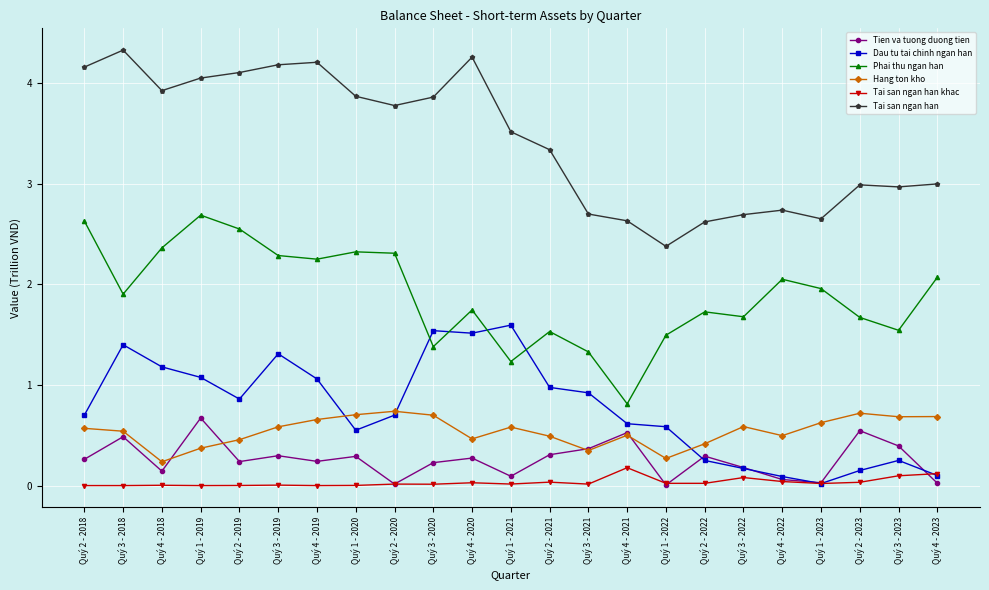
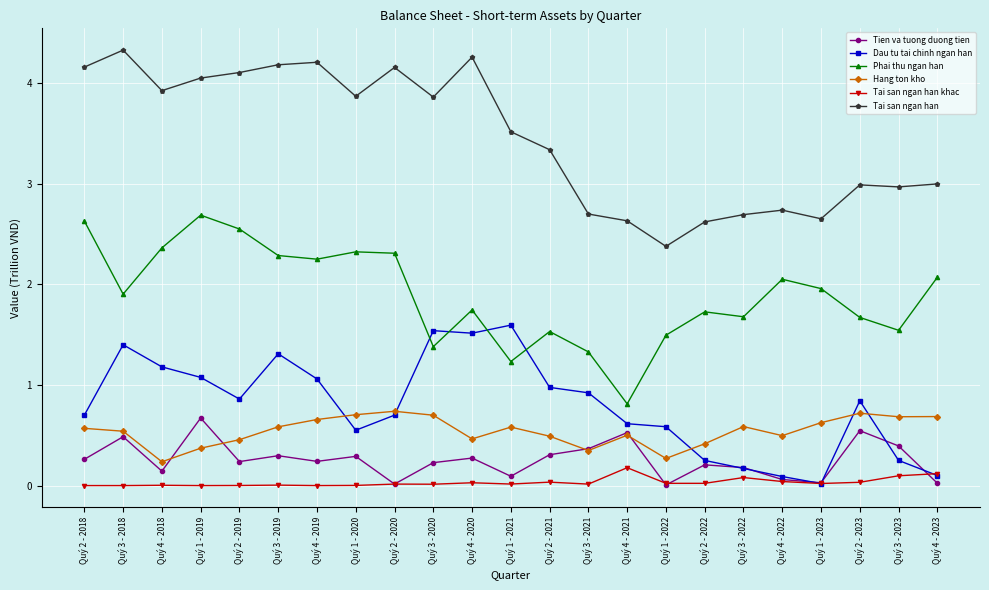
  {
    "Tien va tuong duong tien": {
      "Quý 2 - 2018": 0.26,
      "Quý 3 - 2018": 0.49,
      "Quý 4 - 2018": 0.14,
      "Quý 1 - 2019": 0.67,
      "Quý 2 - 2019": 0.24,
      "Quý 3 - 2019": 0.30,
      "Quý 4 - 2019": 0.24,
      "Quý 1 - 2020": 0.29,
      "Quý 3 - 2020": 0.23,
      "Quý 4 - 2020": 0.27,
      "Quý 1 - 2021": 0.09,
      "Quý 2 - 2021": 0.31,
      "Quý 4 - 2021": 0.53,
-     "Quý 2 - 2022": 0.29,
+     "Quý 2 - 2022": 0.21,
      "Quý 2 - 2023": 0.55,
      "Quý 3 - 2023": 0.39,
      "Quý 4 - 2023": 0.02
    },
    "Dau tu tai chinh ngan han": {
      "Quý 2 - 2018": 0.70,
      "Quý 3 - 2018": 1.40,
      "Quý 4 - 2018": 1.18,
      "Quý 1 - 2019": 1.08,
      "Quý 2 - 2019": 0.86,
      "Quý 3 - 2019": 1.31,
      "Quý 4 - 2019": 1.06,
      "Quý 1 - 2020": 0.55,
      "Quý 2 - 2020": 0.70,
      "Quý 3 - 2020": 1.54,
      "Quý 4 - 2020": 1.52,
      "Quý 1 - 2021": 1.60,
      "Quý 2 - 2021": 0.98,
      "Quý 3 - 2021": 0.92,
      "Quý 4 - 2021": 0.62,
      "Quý 1 - 2022": 0.59,
      "Quý 2 - 2022": 0.25,
      "Quý 4 - 2022": 0.09,
-     "Quý 2 - 2023": 0.15,
+     "Quý 2 - 2023": 0.84,
      "Quý 3 - 2023": 0.25
    },
    "Phai thu ngan han": {
      "Quý 2 - 2018": 2.63,
      "Quý 3 - 2018": 1.90,
      "Quý 4 - 2018": 2.36,
      "Quý 1 - 2019": 2.69,
      "Quý 2 - 2019": 2.55,
      "Quý 3 - 2019": 2.29,
      "Quý 4 - 2019": 2.25,
      "Quý 1 - 2020": 2.32,
      "Quý 2 - 2020": 2.31,
      "Quý 3 - 2020": 1.38,
      "Quý 4 - 2020": 1.75,
      "Quý 1 - 2021": 1.23,
      "Quý 2 - 2021": 1.53,
      "Quý 3 - 2021": 1.33,
      "Quý 4 - 2021": 0.81,
      "Quý 1 - 2022": 1.49,
      "Quý 2 - 2022": 1.73,
      "Quý 3 - 2022": 1.68,
      "Quý 4 - 2022": 2.05,
      "Quý 1 - 2023": 1.96,
      "Quý 2 - 2023": 1.67,
      "Quý 3 - 2023": 1.54,
      "Quý 4 - 2023": 2.07
    },
    "Hang ton kho": {
      "Quý 2 - 2018": 0.57,
      "Quý 3 - 2018": 0.54,
      "Quý 4 - 2018": 0.24,
      "Quý 1 - 2019": 0.37,
      "Quý 2 - 2019": 0.46,
      "Quý 3 - 2019": 0.58,
      "Quý 4 - 2019": 0.66,
      "Quý 1 - 2020": 0.70,
      "Quý 2 - 2020": 0.74,
      "Quý 3 - 2020": 0.70,
      "Quý 4 - 2020": 0.46,
      "Quý 1 - 2021": 0.58,
      "Quý 2 - 2021": 0.49,
      "Quý 4 - 2021": 0.50,
      "Quý 1 - 2022": 0.27,
      "Quý 2 - 2022": 0.42,
      "Quý 3 - 2022": 0.59,
      "Quý 4 - 2022": 0.50,
      "Quý 1 - 2023": 0.63,
      "Quý 2 - 2023": 0.72,
      "Quý 3 - 2023": 0.68,
      "Quý 4 - 2023": 0.69
    },
    "Tai san ngan han khac": {
      "Quý 2 - 2018": 0.00,
      "Quý 3 - 2018": 0.00,
      "Quý 4 - 2018": 0.00,
      "Quý 1 - 2019": 0.00,
      "Quý 2 - 2019": 0.00,
      "Quý 3 - 2019": 0.00,
      "Quý 4 - 2019": 0.00,
      "Quý 1 - 2020": 0.00,
      "Quý 3 - 2020": 0.01,
      "Quý 4 - 2020": 0.03,
      "Quý 1 - 2021": 0.02,
      "Quý 2 - 2021": 0.03,
      "Quý 3 - 2021": 0.01,
      "Quý 4 - 2021": 0.18,
      "Quý 2 - 2022": 0.02,
      "Quý 3 - 2022": 0.08,
      "Quý 2 - 2023": 0.03,
      "Quý 3 - 2023": 0.10
    },
    "Tai san ngan han": {
      "Quý 2 - 2018": 4.16,
      "Quý 3 - 2018": 4.33,
      "Quý 4 - 2018": 3.93,
      "Quý 1 - 2019": 4.05,
      "Quý 2 - 2019": 4.11,
      "Quý 3 - 2019": 4.18,
      "Quý 4 - 2019": 4.21,
      "Quý 1 - 2020": 3.87,
-     "Quý 2 - 2020": 3.78,
+     "Quý 2 - 2020": 4.16,
      "Quý 3 - 2020": 3.86,
      "Quý 4 - 2020": 4.26,
      "Quý 1 - 2021": 3.52,
      "Quý 2 - 2021": 3.34,
      "Quý 3 - 2021": 2.70,
      "Quý 4 - 2021": 2.63,
      "Quý 1 - 2022": 2.38,
      "Quý 2 - 2022": 2.62,
      "Quý 3 - 2022": 2.69,
      "Quý 4 - 2022": 2.74,
      "Quý 1 - 2023": 2.65,
      "Quý 2 - 2023": 2.99,
      "Quý 3 - 2023": 2.97,
      "Quý 4 - 2023": 3.00
    }
  }
